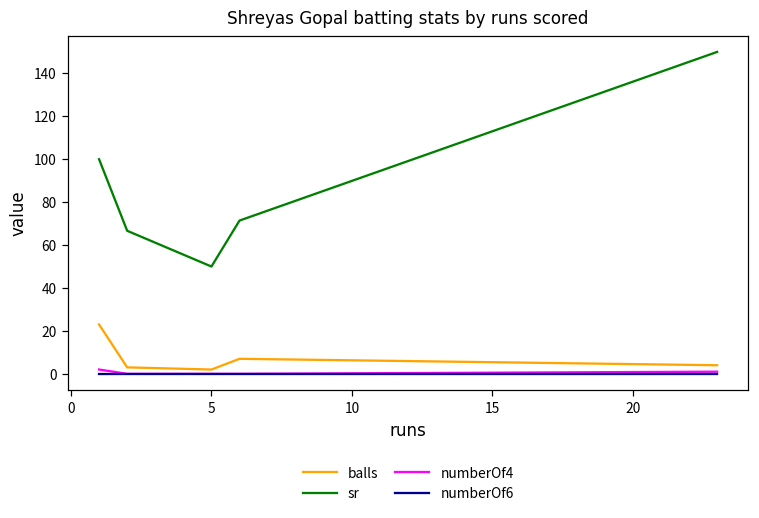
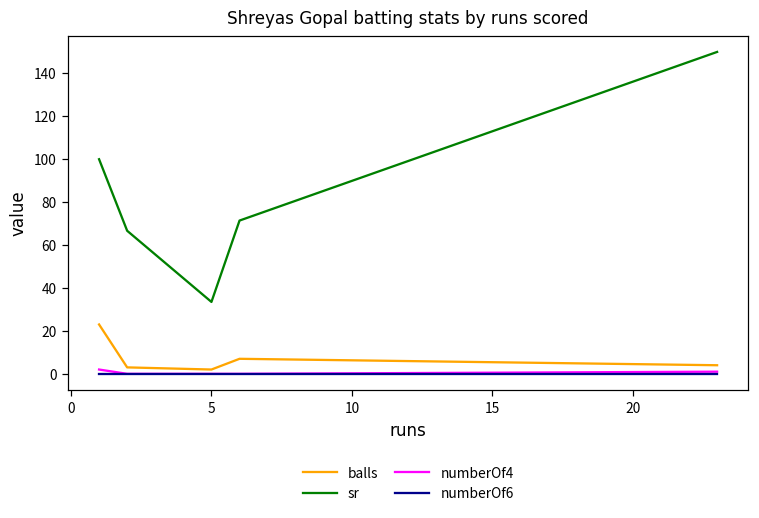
  {
    "balls": {
      "5": 2
    },
    "sr": {
-     "5": 50
+     "5": 34
    }
  }
